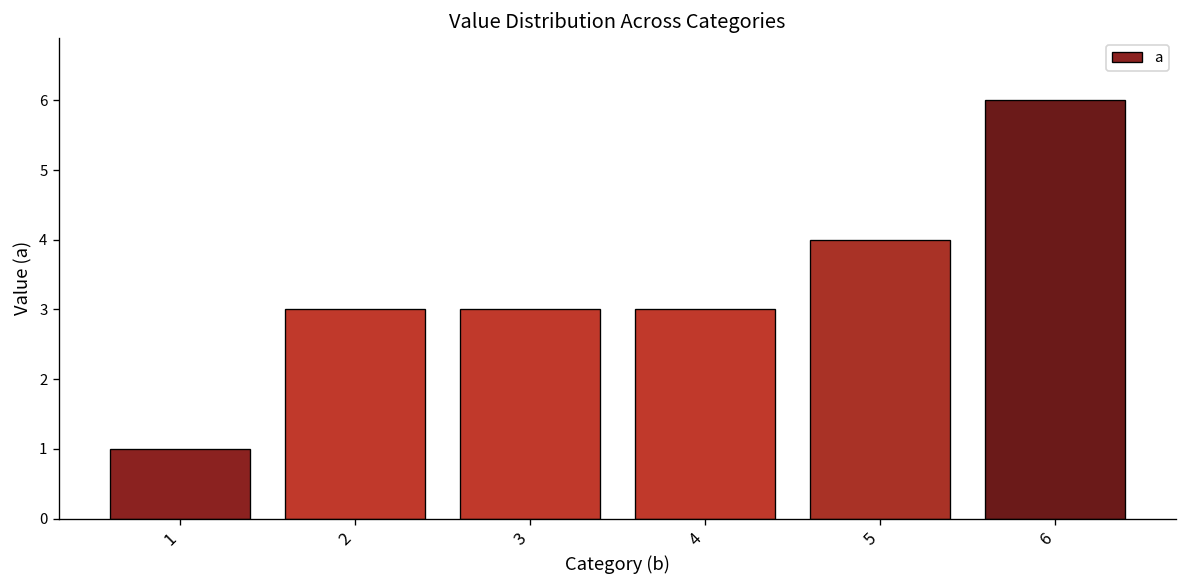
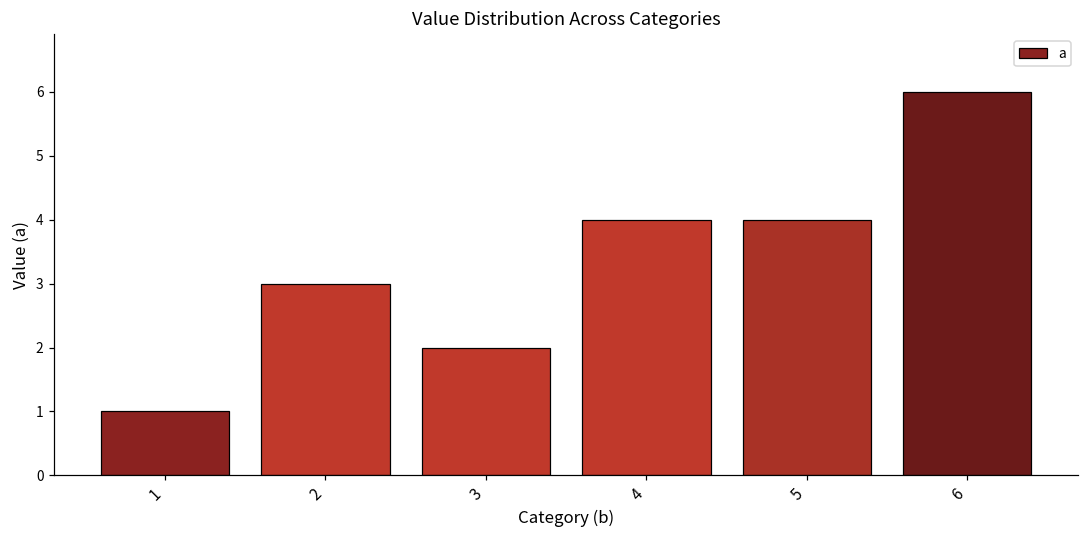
  {
    "1": 1,
    "2": 3,
-   "3": 3,
-   "4": 3,
+   "3": 2,
+   "4": 4,
    "5": 4,
    "6": 6
  }
